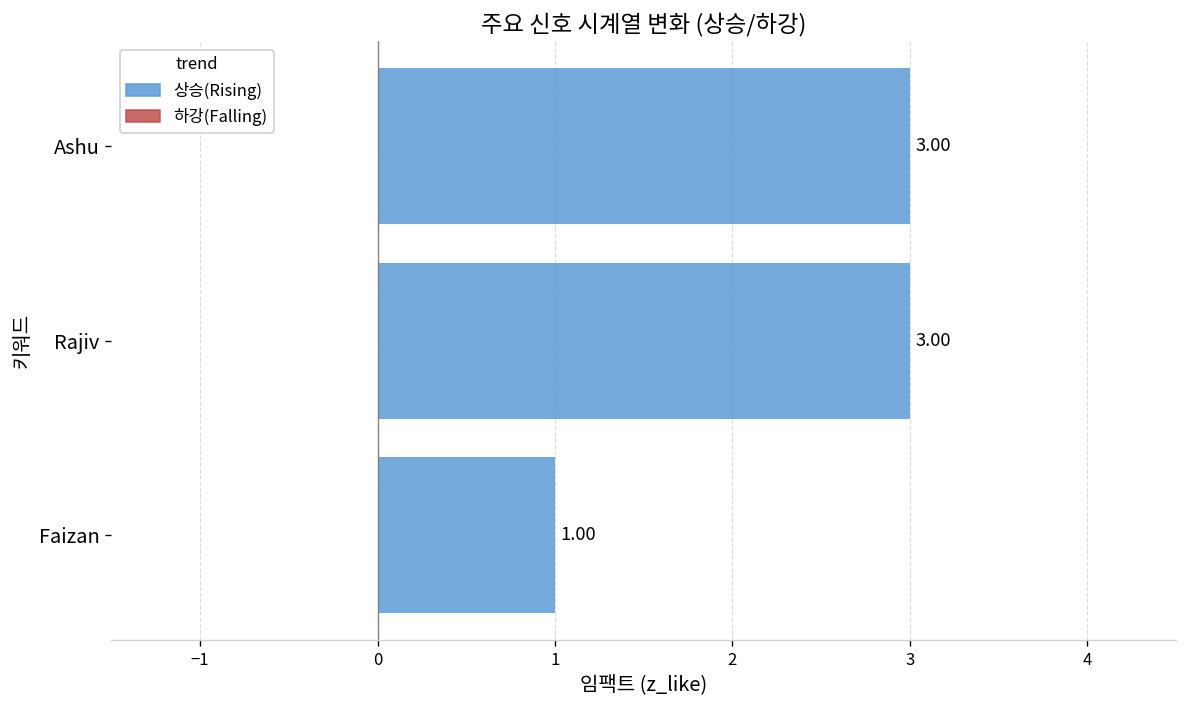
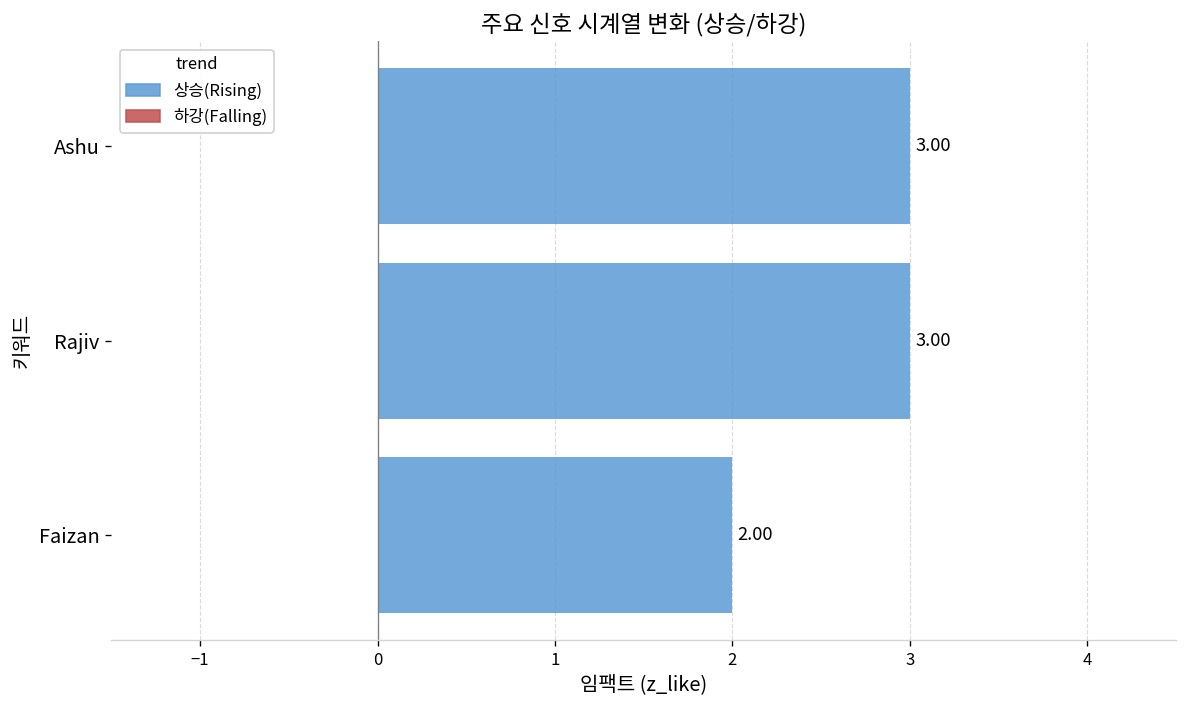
  {
    "상승(Rising)": {
      "Ashu": 3.00,
      "Rajiv": 3.00,
-     "Faizan": 1.00
+     "Faizan": 2.00
    },
    "하강(Falling)": {
      "Ashu": 0.00,
      "Rajiv": 0.00,
      "Faizan": 0.00
    }
  }
